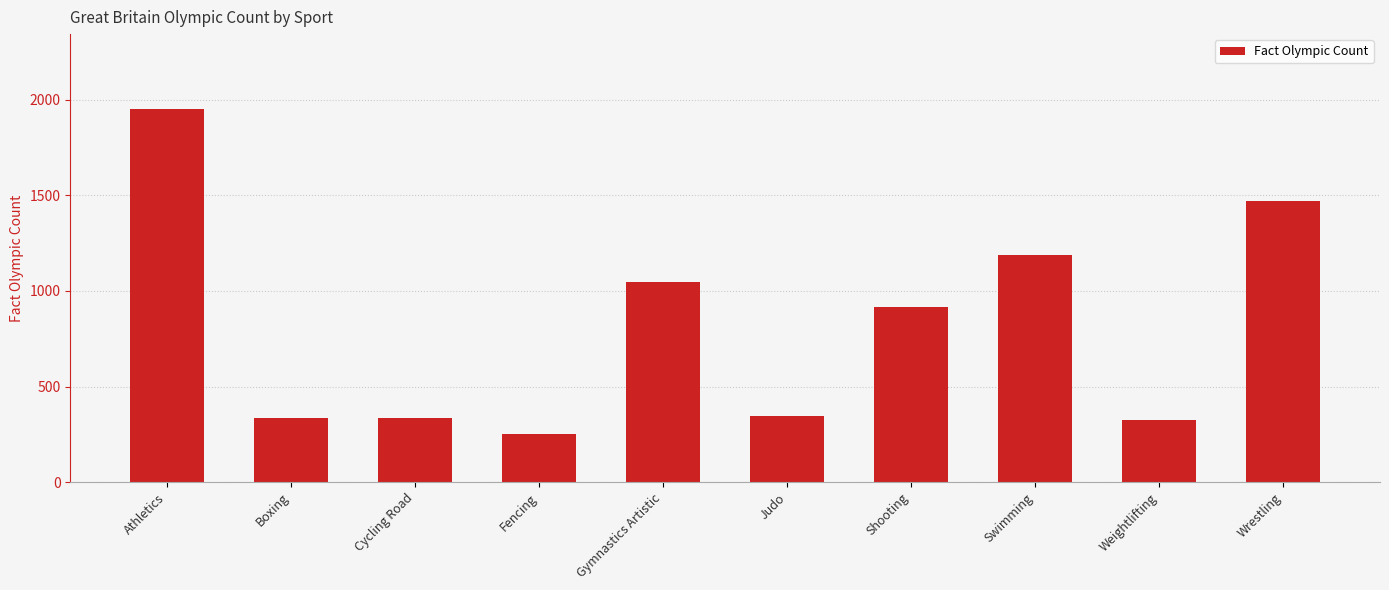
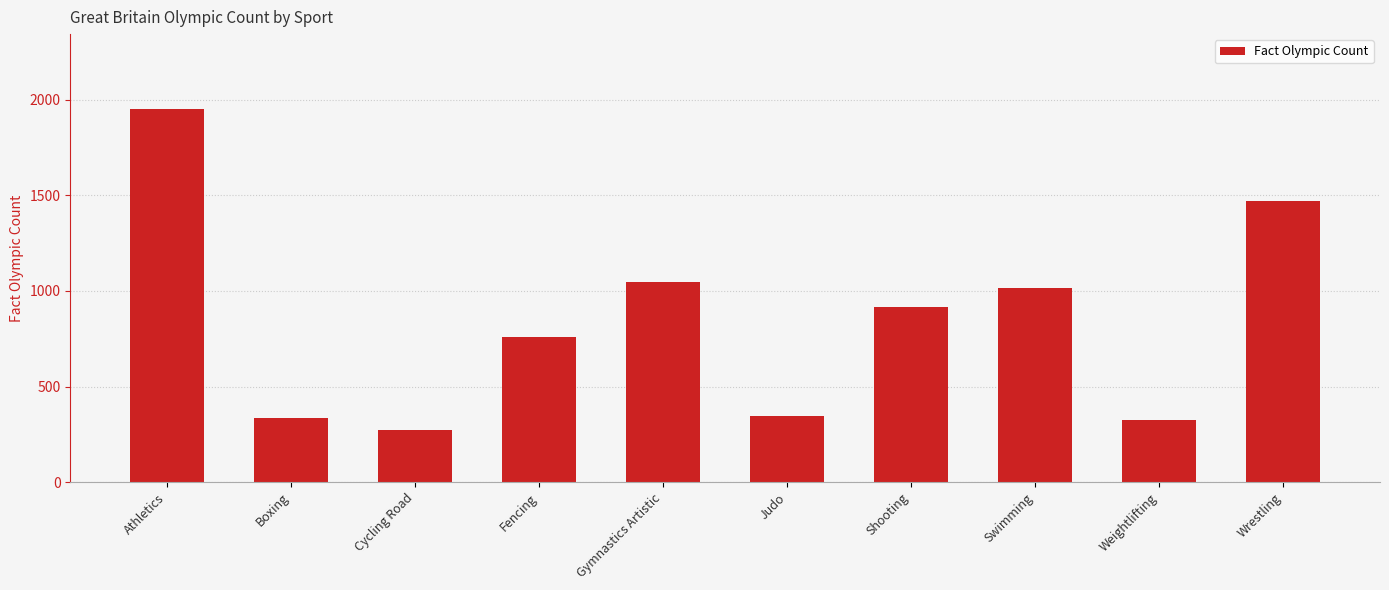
  {
    "Athletics": 1950,
    "Boxing": 340,
-   "Cycling Road": 330,
-   "Fencing": 250,
+   "Cycling Road": 270,
+   "Fencing": 760,
    "Gymnastics Artistic": 1050,
    "Judo": 340,
    "Shooting": 920,
-   "Swimming": 1190,
+   "Swimming": 1010,
    "Weightlifting": 330,
    "Wrestling": 1470
  }
